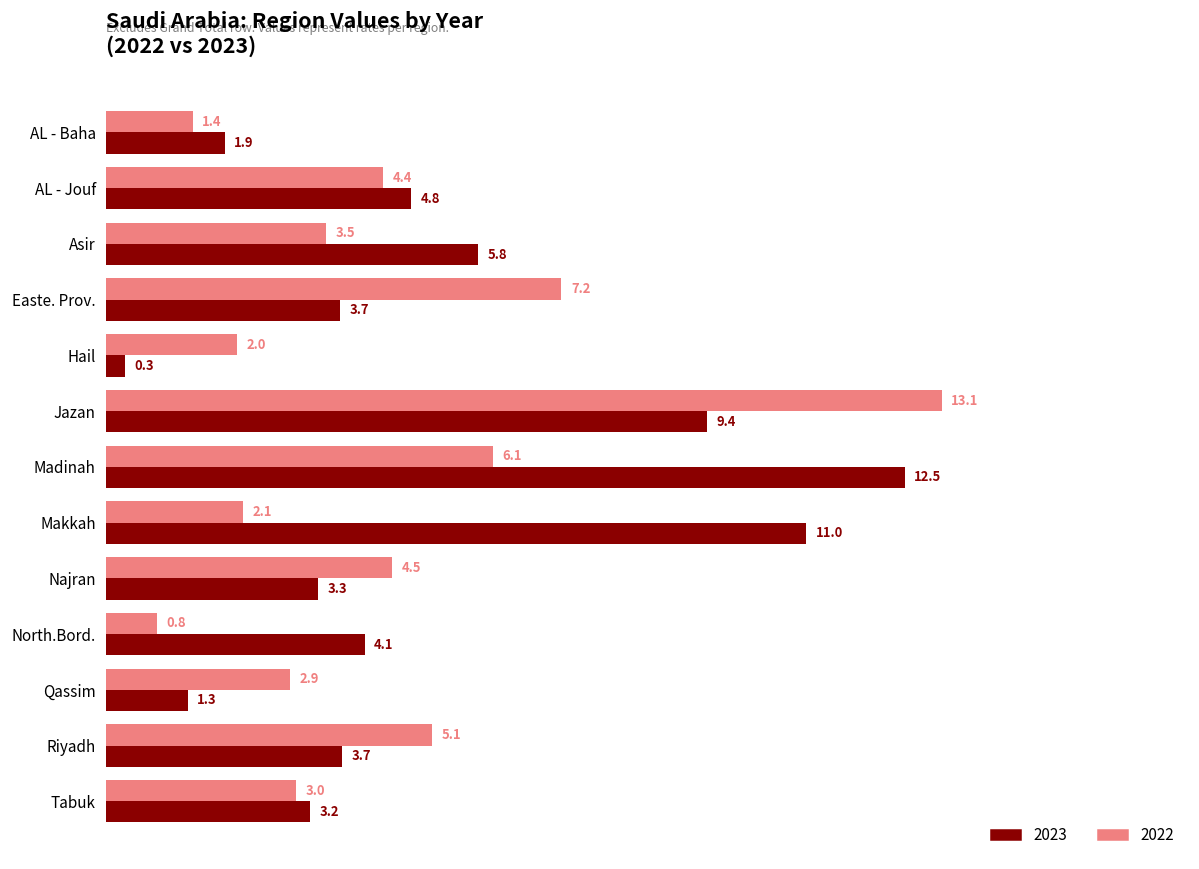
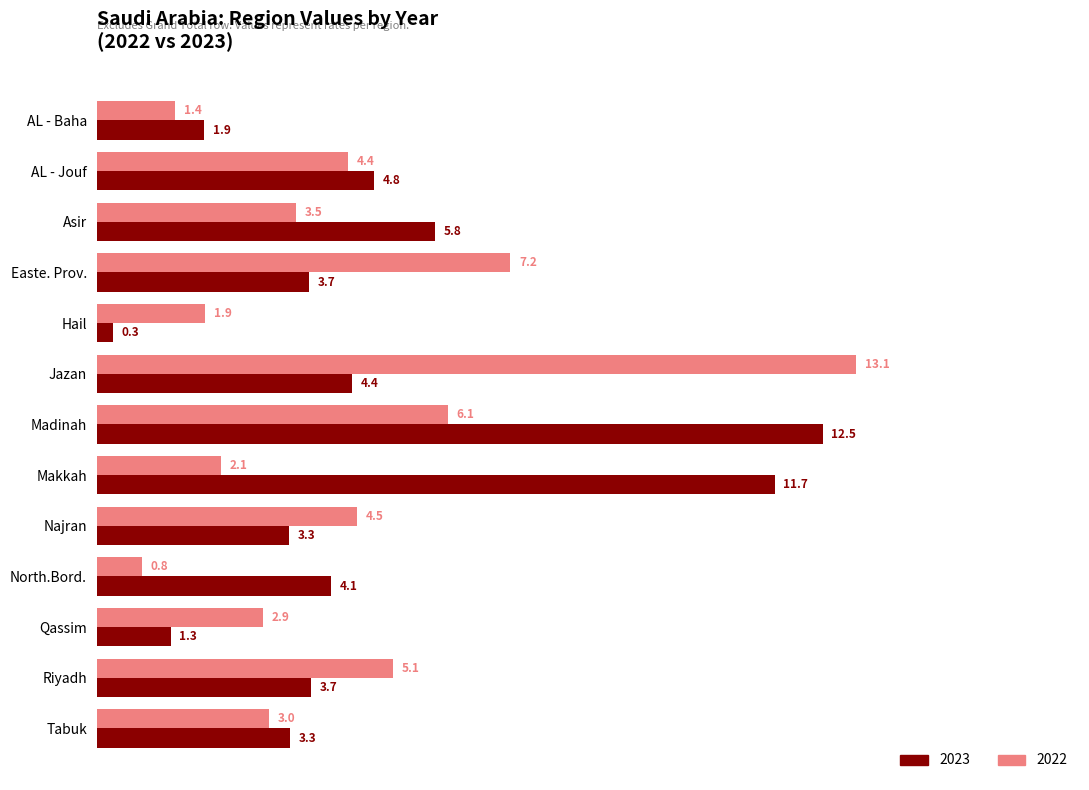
  {
    "2023": {
      "AL - Baha": 1.9,
      "AL - Jouf": 4.8,
      "Asir": 5.8,
      "Easte. Prov.": 3.7,
      "Hail": 0.3,
-     "Jazan": 9.4,
+     "Jazan": 4.4,
      "Madinah": 12.5,
-     "Makkah": 11.0,
+     "Makkah": 11.7,
      "Najran": 3.3,
      "North.Bord.": 4.1,
      "Qassim": 1.3,
      "Riyadh": 3.7,
-     "Tabuk": 3.2
+     "Tabuk": 3.3
    },
    "2022": {
      "AL - Baha": 1.4,
      "AL - Jouf": 4.4,
      "Asir": 3.5,
      "Easte. Prov.": 7.2,
-     "Hail": 2.0,
+     "Hail": 1.9,
      "Jazan": 13.1,
      "Madinah": 6.1,
      "Makkah": 2.1,
      "Najran": 4.5,
      "North.Bord.": 0.8,
      "Qassim": 2.9,
      "Riyadh": 5.1,
      "Tabuk": 3.0
    }
  }
